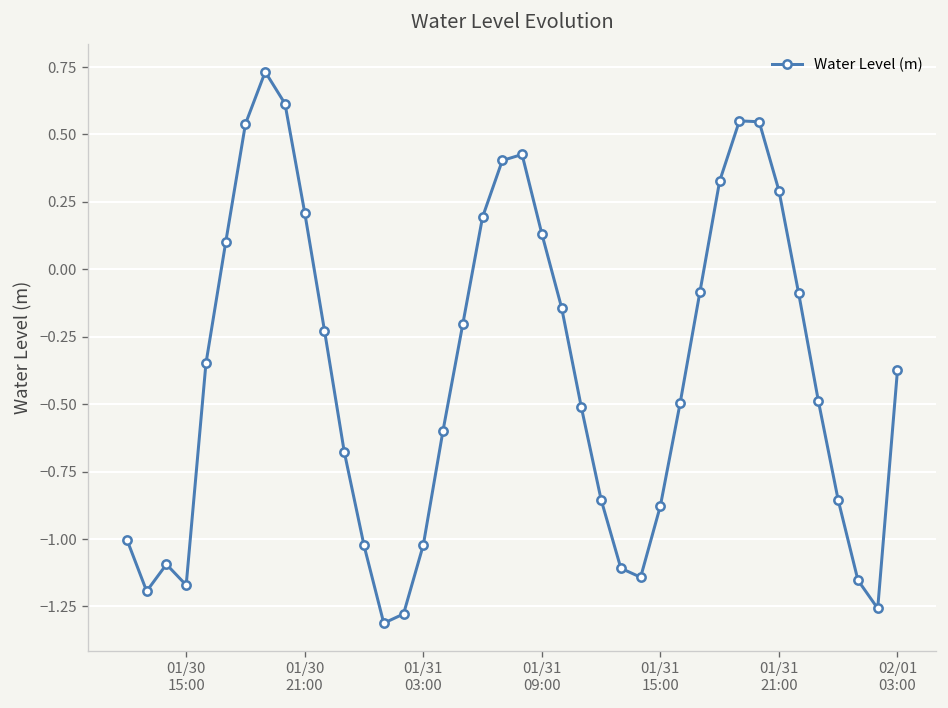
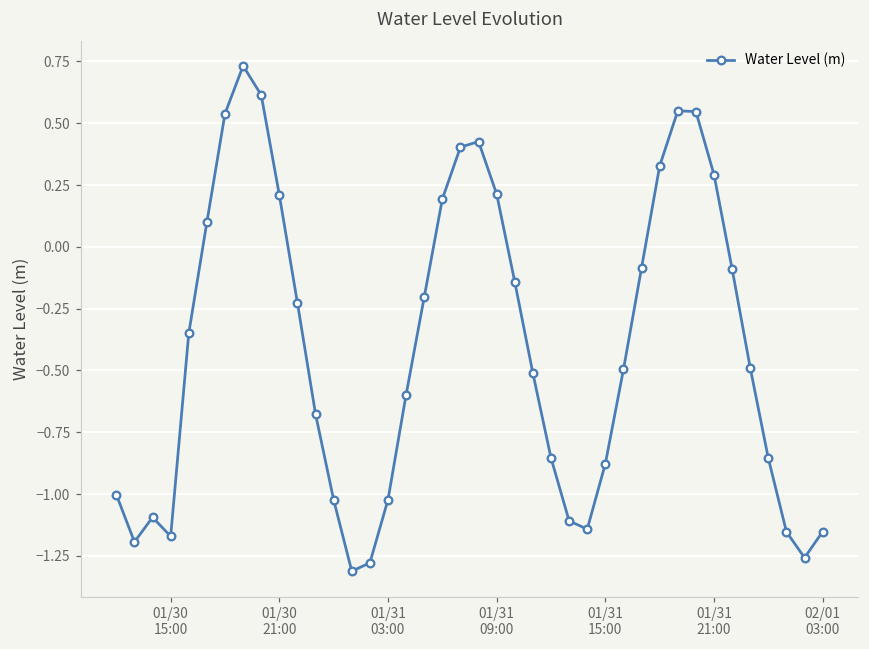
  {
    "01/30 15:00": -1.17,
    "01/30 21:00": 0.21,
    "01/31 03:00": -1.02,
-   "01/31 09:00": 0.13,
+   "01/31 09:00": 0.21,
    "01/31 15:00": -0.88,
    "01/31 21:00": 0.29,
-   "02/01 03:00": -0.37
+   "02/01 03:00": -1.15
  }
